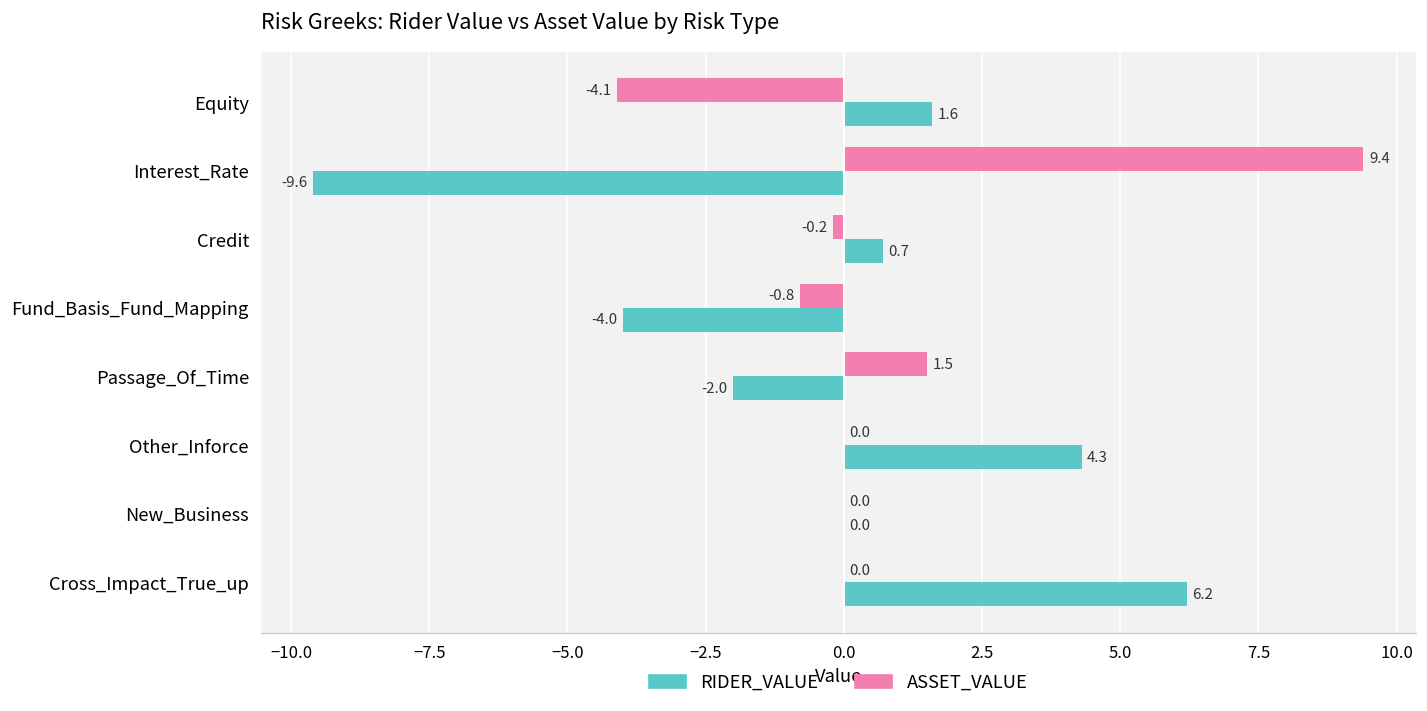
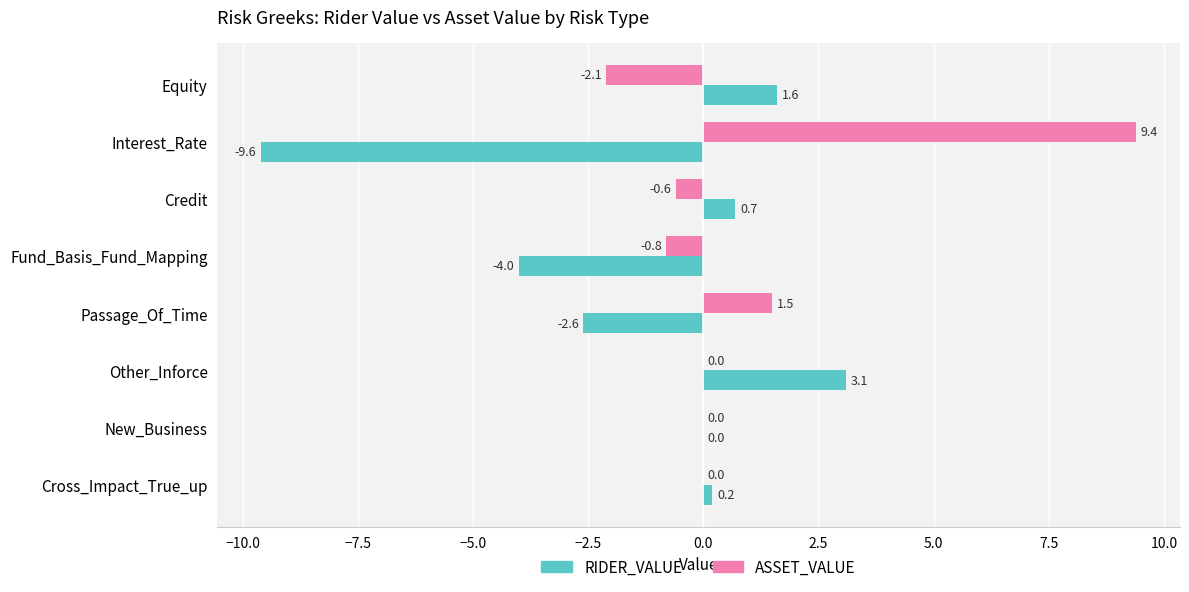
  {
    "RIDER_VALUE": {
      "Equity": 1.6,
      "Interest_Rate": -9.6,
      "Credit": 0.7,
      "Fund_Basis_Fund_Mapping": -4.0,
-     "Passage_Of_Time": -2.0,
-     "Other_Inforce": 4.3,
+     "Passage_Of_Time": -2.6,
+     "Other_Inforce": 3.1,
      "New_Business": 0.0,
-     "Cross_Impact_True_up": 6.2
+     "Cross_Impact_True_up": 0.2
    },
    "ASSET_VALUE": {
-     "Equity": -4.1,
+     "Equity": -2.1,
      "Interest_Rate": 9.4,
-     "Credit": -0.2,
+     "Credit": -0.6,
      "Fund_Basis_Fund_Mapping": -0.8,
      "Passage_Of_Time": 1.5,
      "Other_Inforce": 0.0,
      "New_Business": 0.0,
      "Cross_Impact_True_up": 0.0
    }
  }
